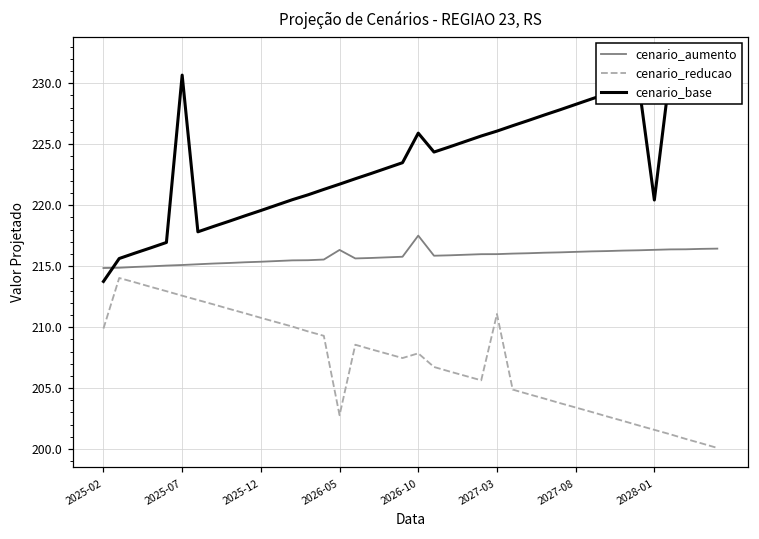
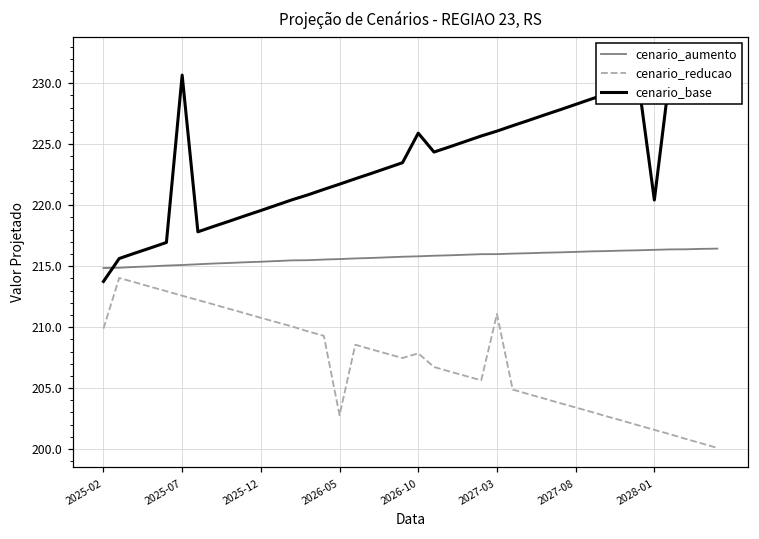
  {
    "cenario_aumento": {
      "2025-02": 214.8,
      "2025-07": 215.1,
      "2025-12": 215.4,
-     "2026-05": 216.3,
-     "2026-10": 217.5,
+     "2026-05": 215.6,
+     "2026-10": 215.8,
      "2027-03": 216.0,
      "2027-08": 216.2,
      "2028-01": 216.3
    },
    "cenario_reducao": {
      "2025-02": 209.9,
      "2025-07": 212.6,
      "2025-12": 210.8,
      "2026-05": 202.8,
      "2026-10": 207.9,
      "2027-03": 211.1,
      "2027-08": 203.4,
      "2028-01": 201.6
    },
    "cenario_base": {
      "2025-02": 213.7,
      "2025-07": 230.7,
      "2025-12": 219.6,
      "2026-05": 221.7,
      "2026-10": 225.9,
      "2027-03": 226.1,
      "2027-08": 228.3,
      "2028-01": 220.4
    }
  }
